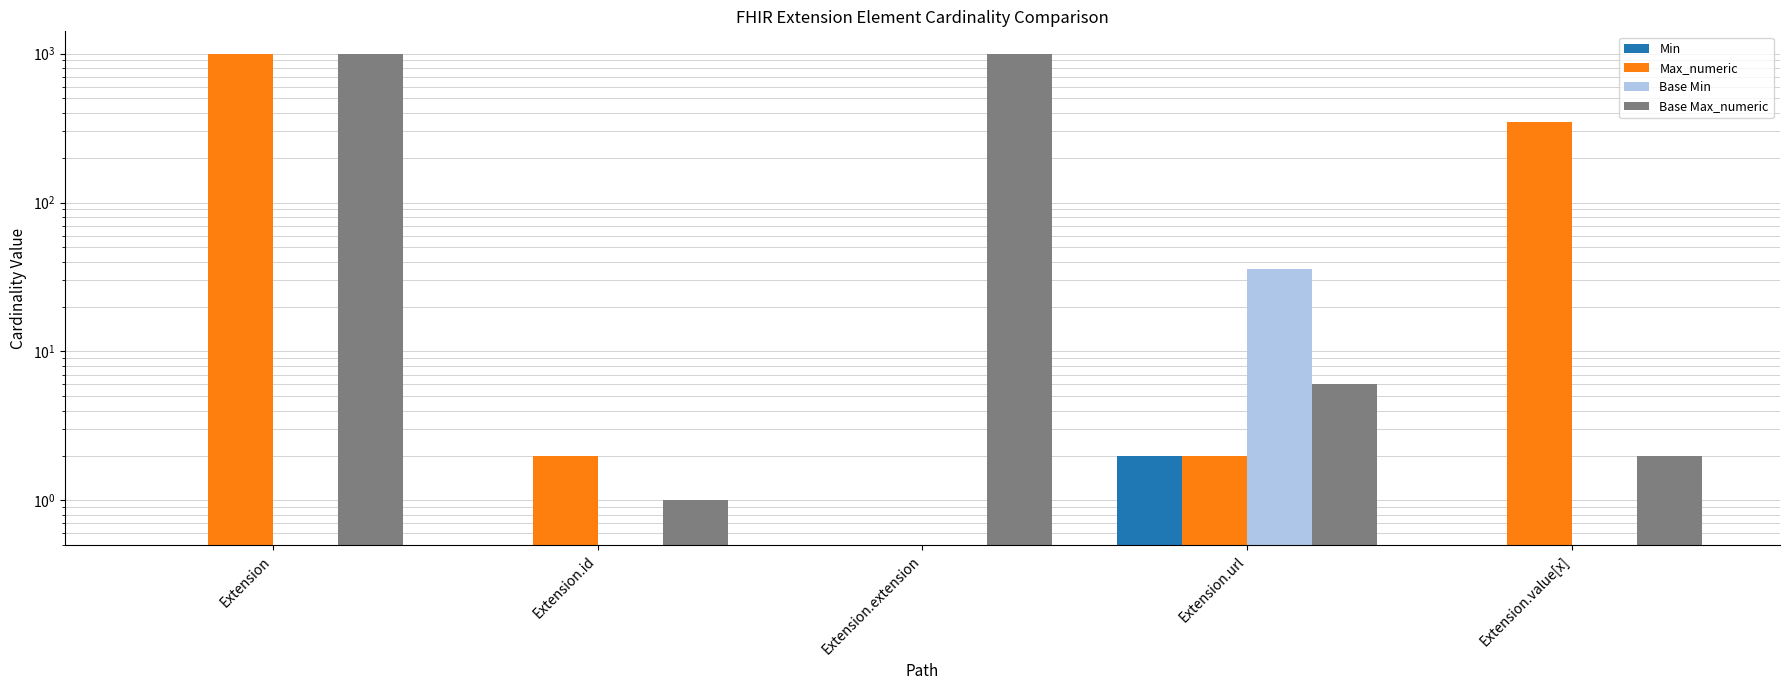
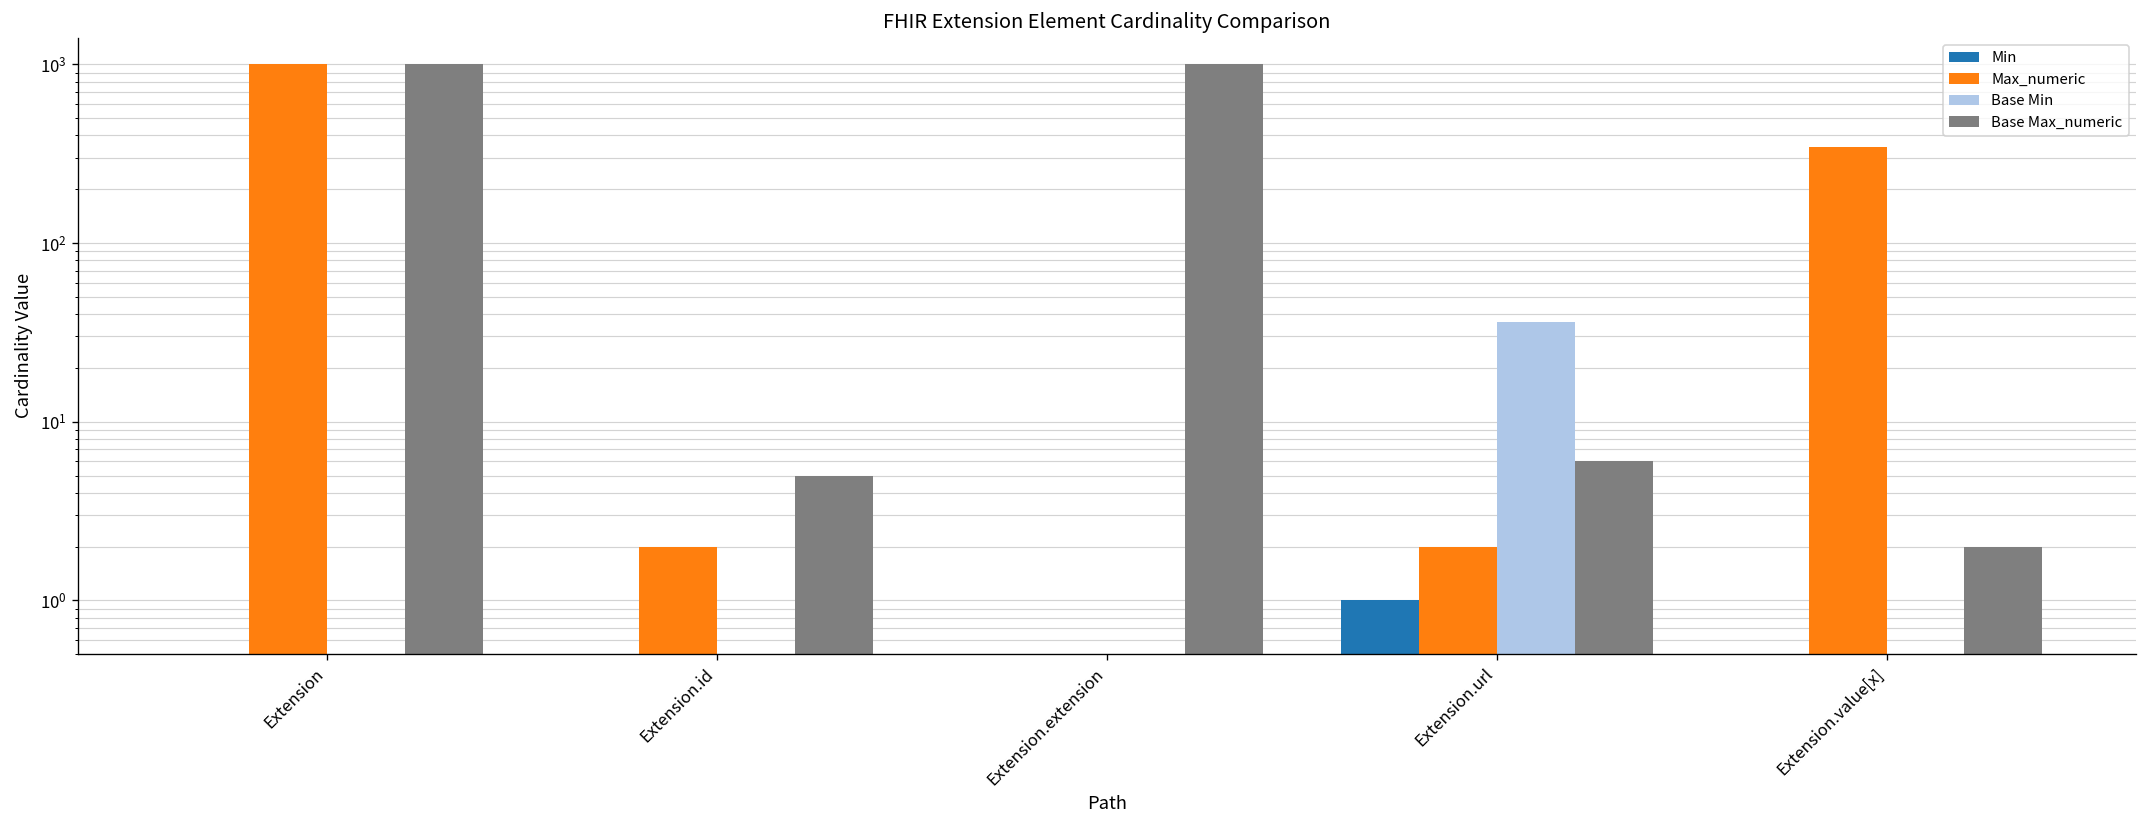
  {
    "Min": {
-     "Extension.url": 2
+     "Extension.url": 1
    },
    "Max_numeric": {
      "Extension": 1000,
      "Extension.id": 2,
      "Extension.url": 2,
      "Extension.value[x]": 350
    },
    "Base Min": {
      "Extension.url": 36
    },
    "Base Max_numeric": {
      "Extension": 1000,
-     "Extension.id": 1,
+     "Extension.id": 5,
      "Extension.extension": 1000,
      "Extension.url": 6,
      "Extension.value[x]": 2
    }
  }
